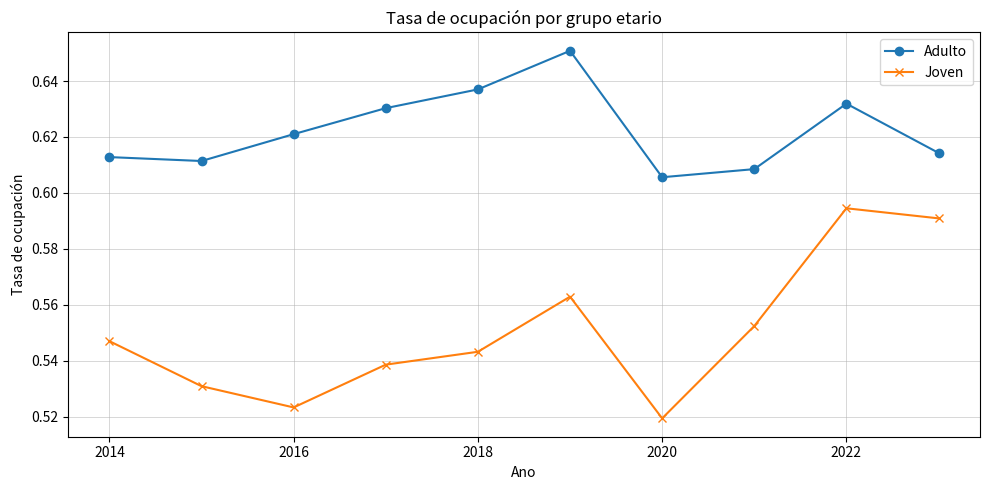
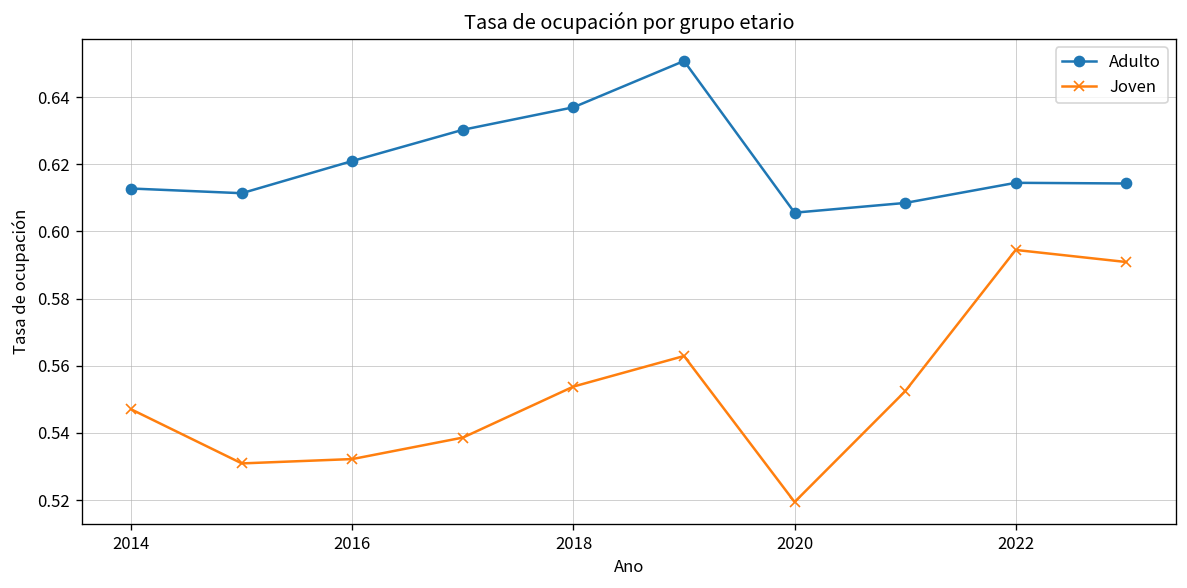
  {
    "Adulto": {
      "2014": 0.613,
      "2016": 0.621,
      "2018": 0.637,
      "2020": 0.606,
-     "2022": 0.632
+     "2022": 0.615
    },
    "Joven": {
      "2014": 0.547,
-     "2016": 0.523,
-     "2018": 0.543,
+     "2016": 0.532,
+     "2018": 0.554,
      "2020": 0.519,
      "2022": 0.595
    }
  }
